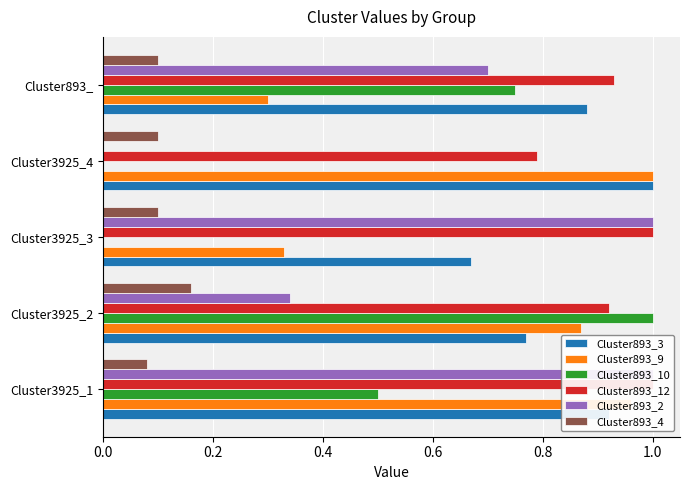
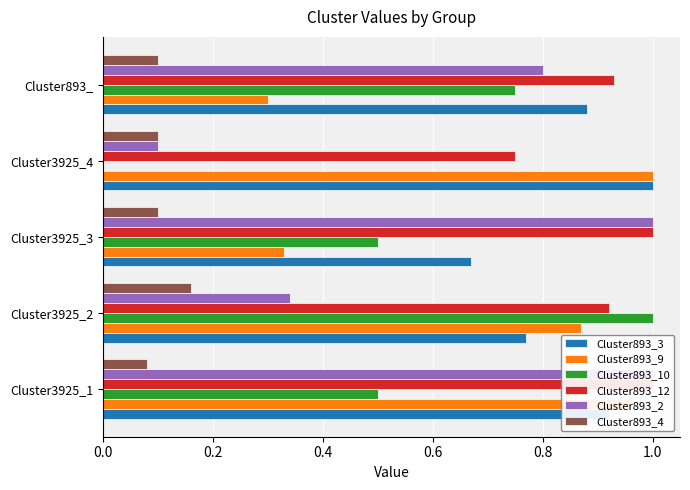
  {
    "Cluster893_3": {
      "Cluster893_": 0.88,
      "Cluster3925_4": 1.00,
      "Cluster3925_3": 0.67,
      "Cluster3925_2": 0.77
    },
    "Cluster893_9": {
      "Cluster893_": 0.30,
      "Cluster3925_4": 1.00,
      "Cluster3925_3": 0.33,
      "Cluster3925_2": 0.87
    },
    "Cluster893_10": {
      "Cluster893_": 0.75,
      "Cluster3925_4": 0.0,
-     "Cluster3925_3": 0.0,
+     "Cluster3925_3": 0.5,
      "Cluster3925_2": 1.0,
      "Cluster3925_1": 0.5
    },
    "Cluster893_12": {
      "Cluster893_": 0.93,
-     "Cluster3925_4": 0.79,
+     "Cluster3925_4": 0.75,
      "Cluster3925_3": 1.00,
      "Cluster3925_2": 0.92
    },
    "Cluster893_2": {
-     "Cluster893_": 0.7,
-     "Cluster3925_4": 0.0,
+     "Cluster893_": 0.8,
+     "Cluster3925_4": 0.1,
      "Cluster3925_3": 1.0,
      "Cluster3925_2": 0.34
    },
    "Cluster893_4": {
      "Cluster893_": 0.10,
      "Cluster3925_4": 0.10,
      "Cluster3925_3": 0.10,
      "Cluster3925_2": 0.16,
      "Cluster3925_1": 0.08
    }
  }
